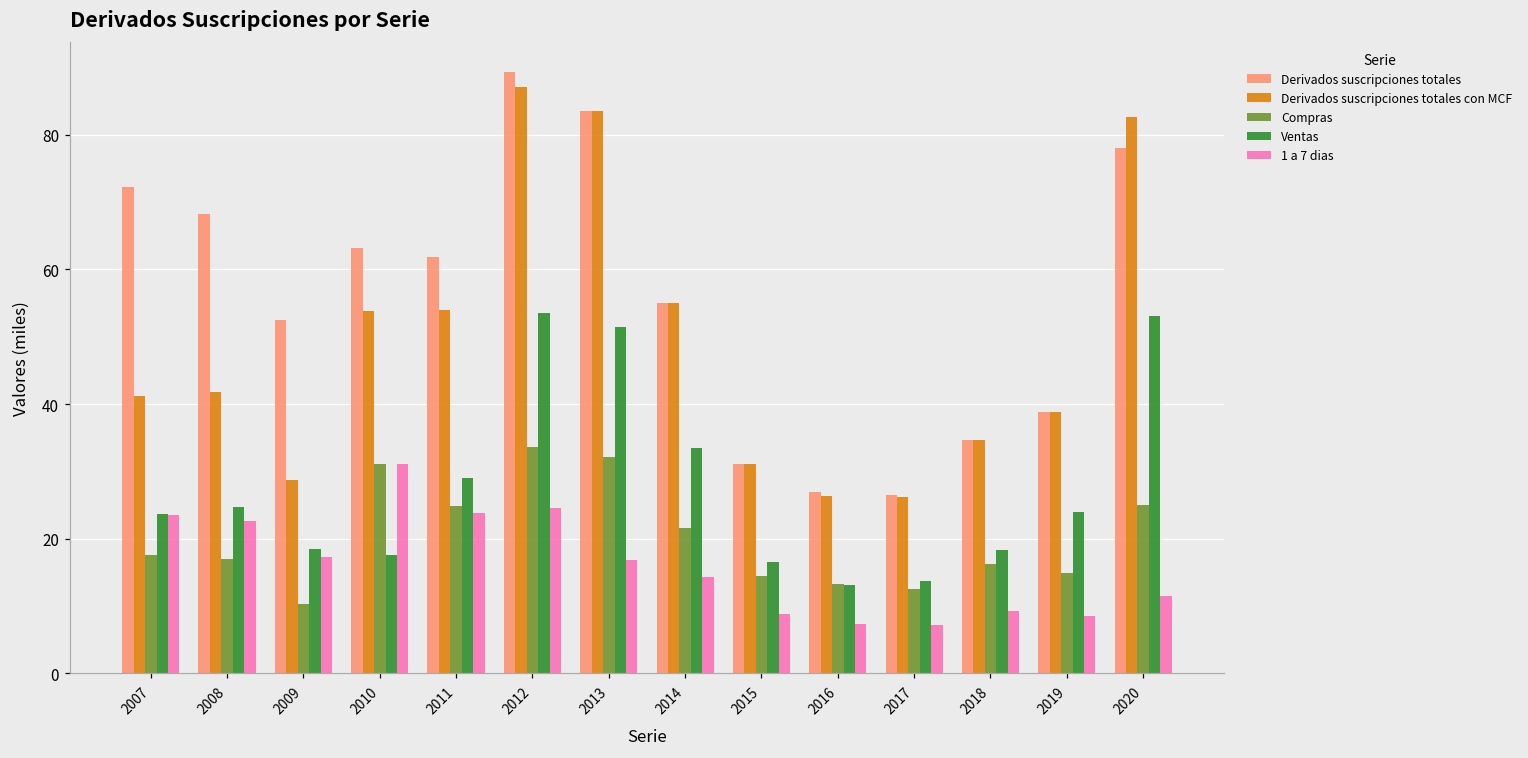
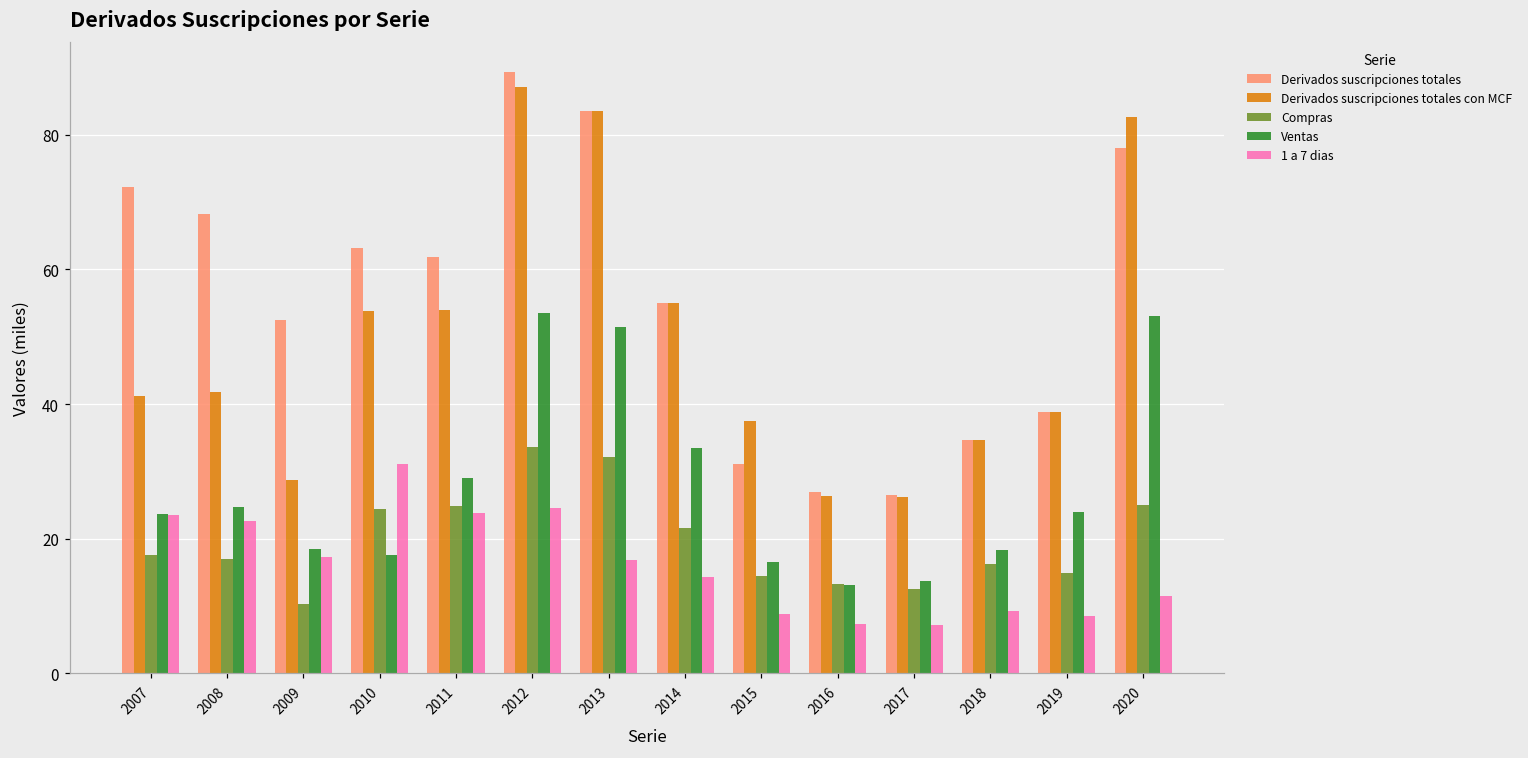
  {
    "Derivados suscripciones totales": {
      "2007": 72,
      "2008": 68,
      "2009": 52,
      "2010": 63,
      "2011": 62,
      "2012": 89,
      "2013": 83,
      "2014": 55,
      "2015": 31,
      "2016": 27,
      "2017": 27,
      "2018": 35,
      "2019": 39,
      "2020": 78
    },
    "Derivados suscripciones totales con MCF": {
      "2007": 41,
      "2008": 42,
      "2009": 29,
      "2010": 54,
      "2011": 54,
      "2012": 87,
      "2013": 84,
      "2014": 55,
-     "2015": 31,
+     "2015": 38,
      "2016": 26,
      "2017": 26,
      "2018": 35,
      "2019": 39,
      "2020": 83
    },
    "Compras": {
      "2007": 18,
      "2008": 17,
      "2009": 10,
-     "2010": 31,
+     "2010": 24,
      "2011": 25,
      "2012": 34,
      "2013": 32,
      "2014": 22,
      "2015": 14,
      "2016": 13,
      "2017": 12,
      "2018": 16,
      "2019": 15,
      "2020": 25
    },
    "Ventas": {
      "2007": 24,
      "2008": 25,
      "2009": 18,
      "2010": 18,
      "2011": 29,
      "2012": 54,
      "2013": 51,
      "2014": 33,
      "2015": 17,
      "2016": 13,
      "2017": 14,
      "2018": 18,
      "2019": 24,
      "2020": 53
    },
    "1 a 7 dias": {
      "2007": 23,
      "2008": 23,
      "2009": 17,
      "2010": 31,
      "2011": 24,
      "2012": 25,
      "2013": 17,
      "2014": 14,
      "2015": 9,
      "2016": 7,
      "2017": 7,
      "2018": 9,
      "2019": 8,
      "2020": 12
    }
  }
